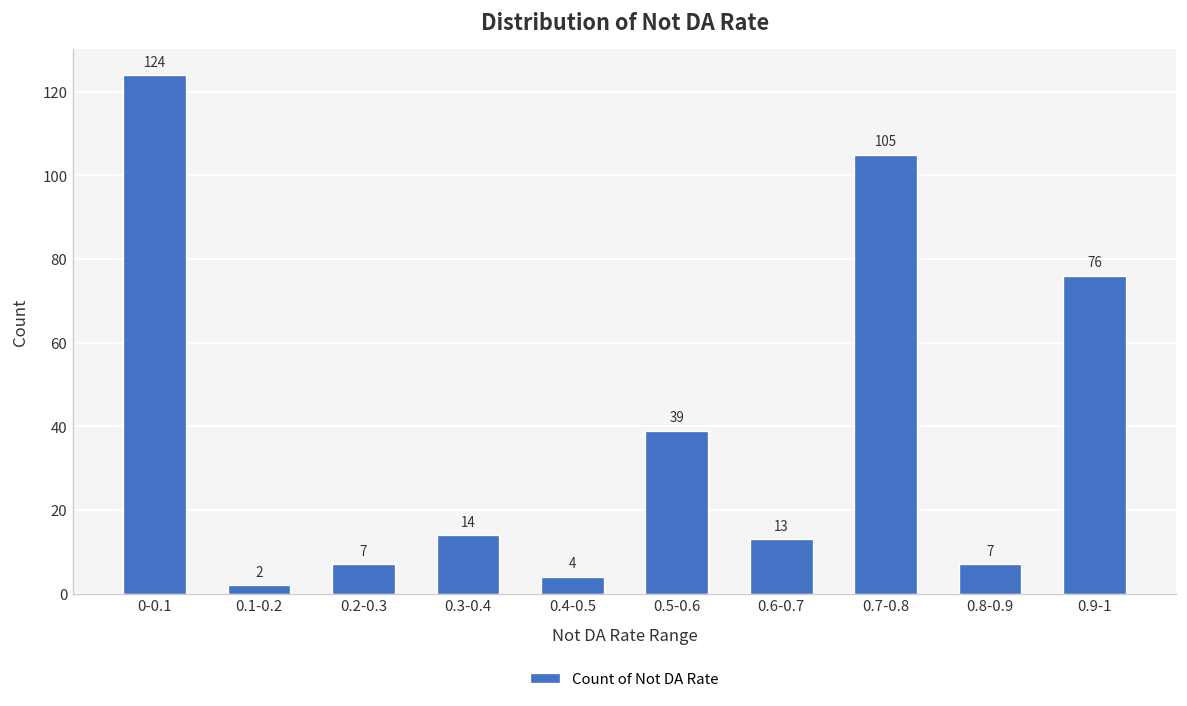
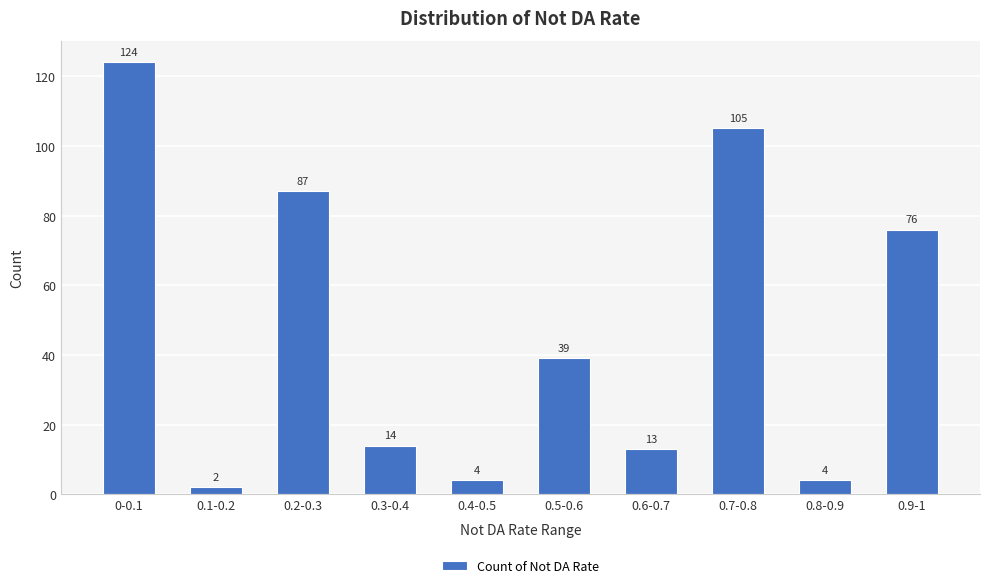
  {
    "0-0.1": 124,
    "0.1-0.2": 2,
-   "0.2-0.3": 7,
+   "0.2-0.3": 87,
    "0.3-0.4": 14,
    "0.4-0.5": 4,
    "0.5-0.6": 39,
    "0.6-0.7": 13,
    "0.7-0.8": 105,
-   "0.8-0.9": 7,
+   "0.8-0.9": 4,
    "0.9-1": 76
  }
